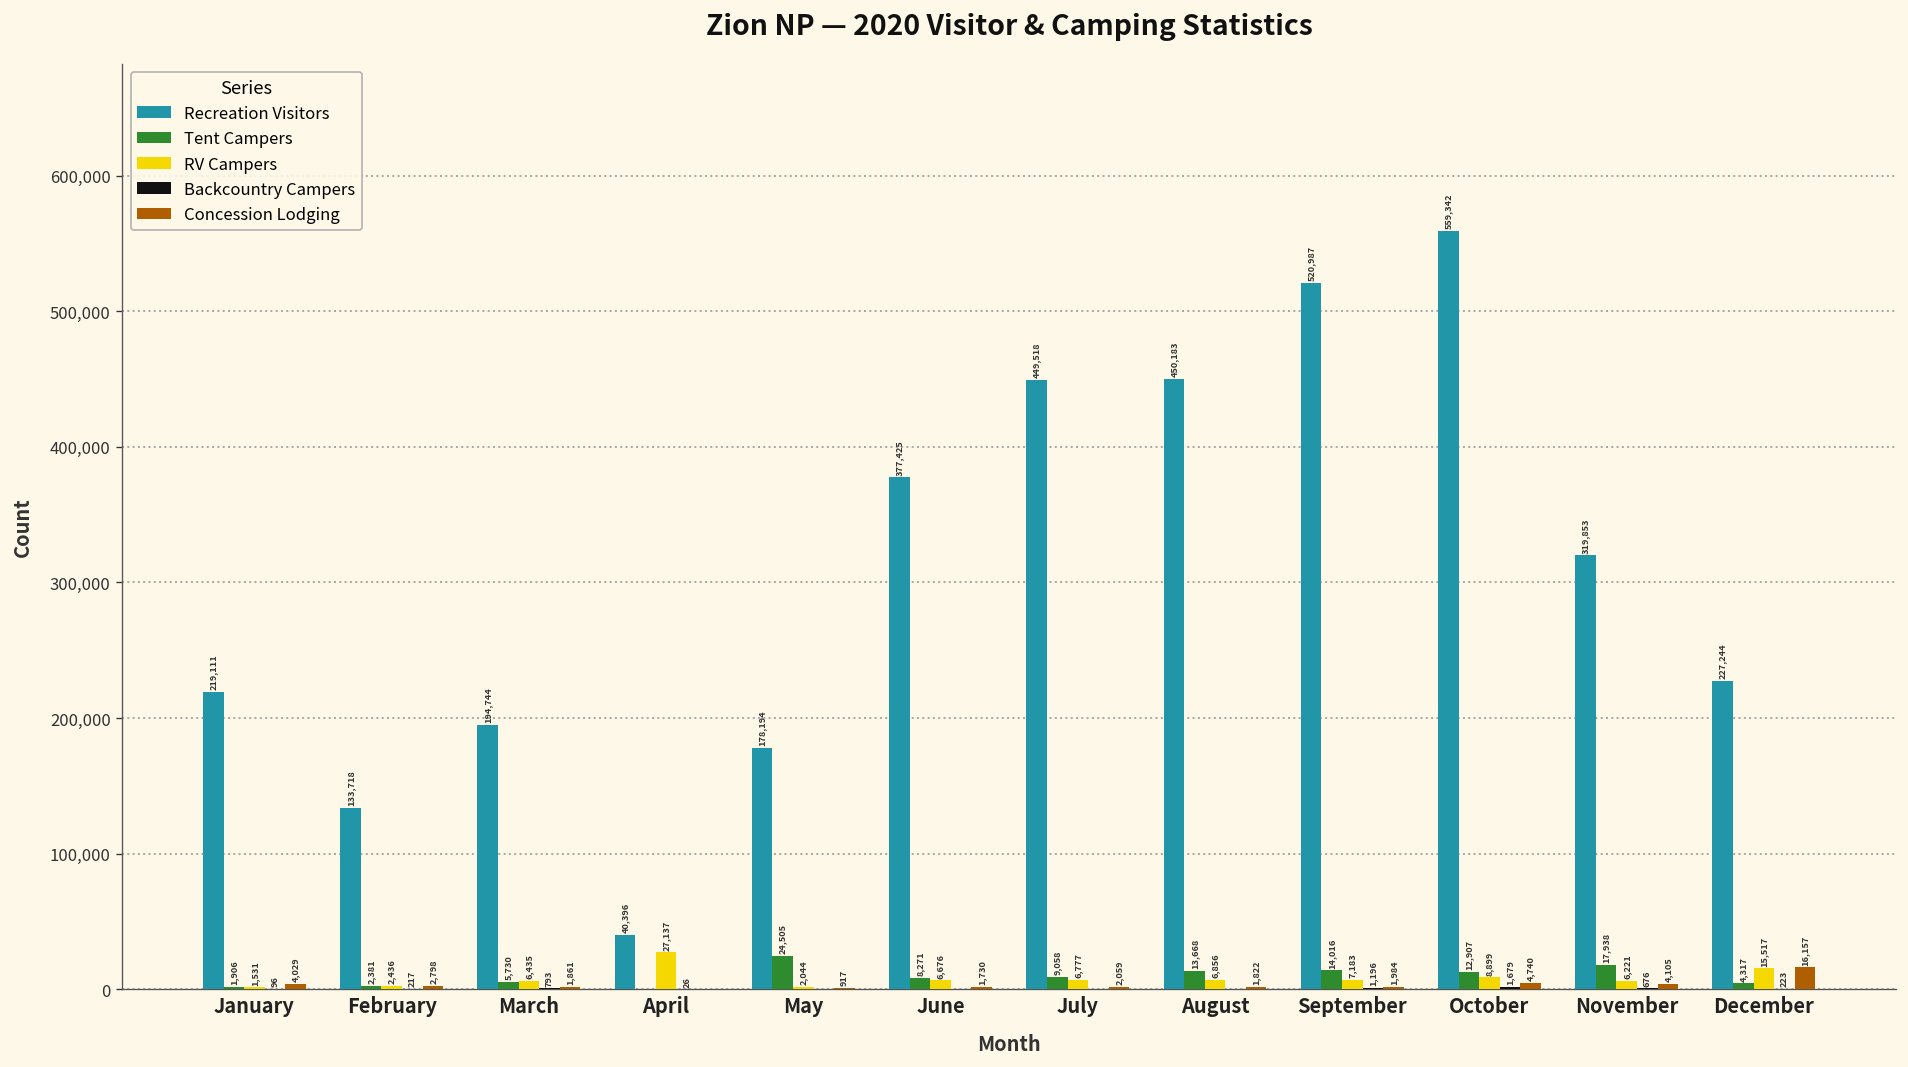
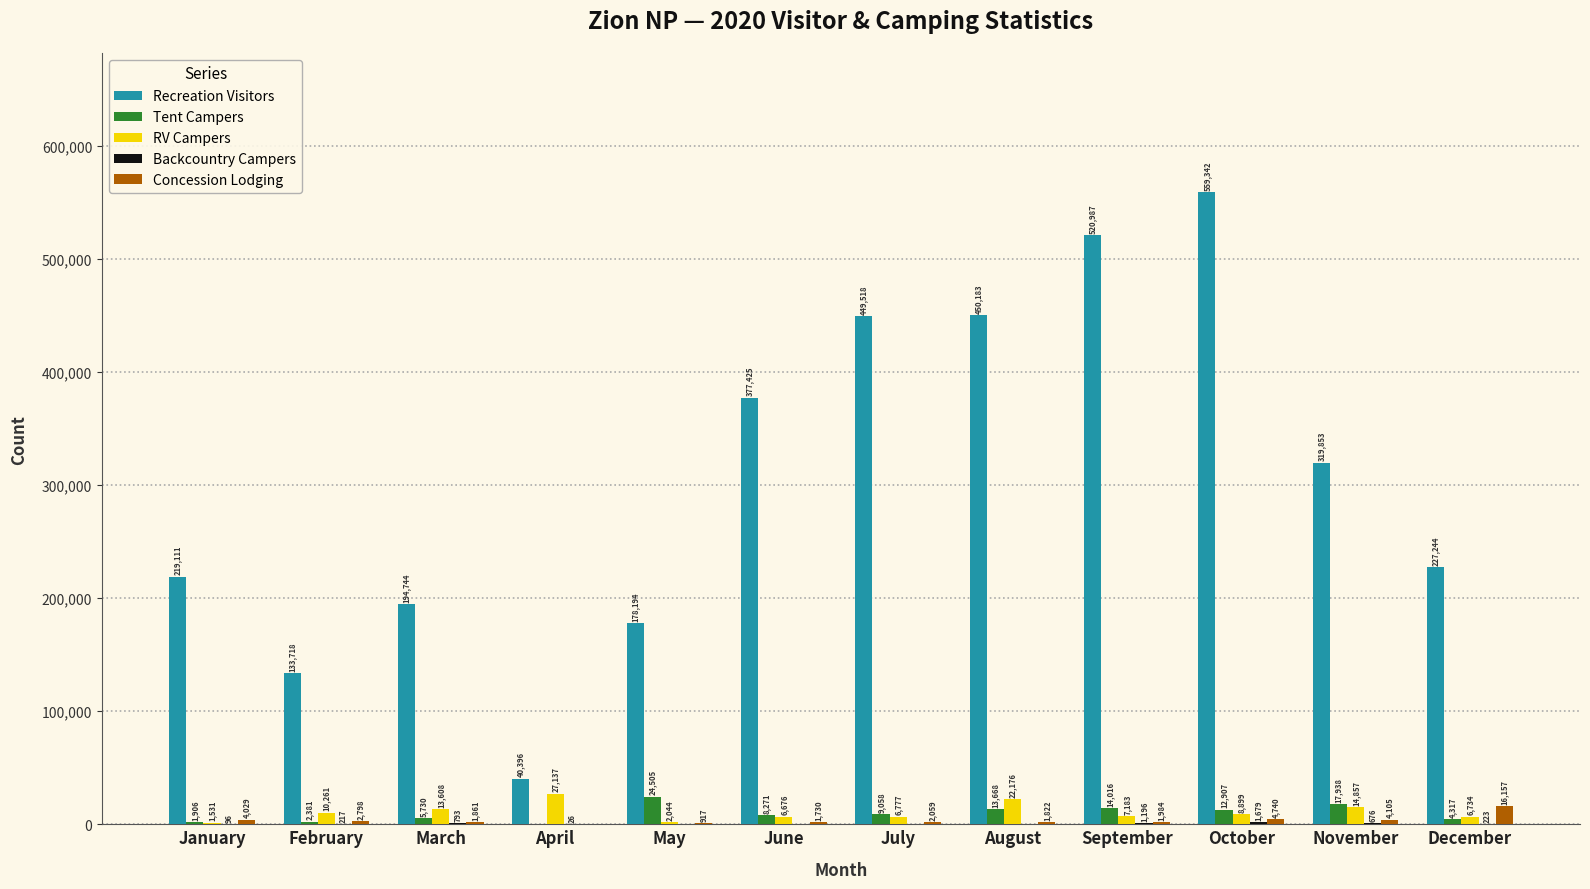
  {
    "Recreation Visitors": {
      "January": "219,111",
      "February": "133,718",
      "March": "194,744",
      "April": "40,396",
      "May": "178,194",
      "June": "377,425",
      "July": "449,518",
      "August": "450,183",
      "September": "520,987",
      "October": "559,342",
      "November": "319,853",
      "December": "227,244"
    },
    "Tent Campers": {
      "January": "1,906",
      "February": "2,381",
      "March": "5,730",
      "May": "24,505",
      "June": "8,271",
      "July": "9,058",
      "August": "13,668",
      "September": "14,016",
      "October": "12,907",
      "November": "17,938",
      "December": "4,317"
    },
    "RV Campers": {
      "January": "1,531",
-     "February": "2,436",
-     "March": "6,435",
+     "February": "10,261",
+     "March": "13,608",
      "April": "27,137",
      "May": "2,044",
      "June": "6,676",
      "July": "6,777",
-     "August": "6,856",
+     "August": "22,176",
      "September": "7,183",
      "October": "8,899",
-     "November": "6,221",
-     "December": "15,517"
+     "November": "14,857",
+     "December": "6,734"
    },
    "Backcountry Campers": {
      "January": "96",
      "February": "217",
      "March": "793",
      "April": "26",
      "September": "1,196",
      "October": "1,679",
      "November": "676",
      "December": "223"
    },
    "Concession Lodging": {
      "January": "4,029",
      "February": "2,798",
      "March": "1,861",
      "May": "917",
      "June": "1,730",
      "July": "2,059",
      "August": "1,822",
      "September": "1,984",
      "October": "4,740",
      "November": "4,105",
      "December": "16,157"
    }
  }
